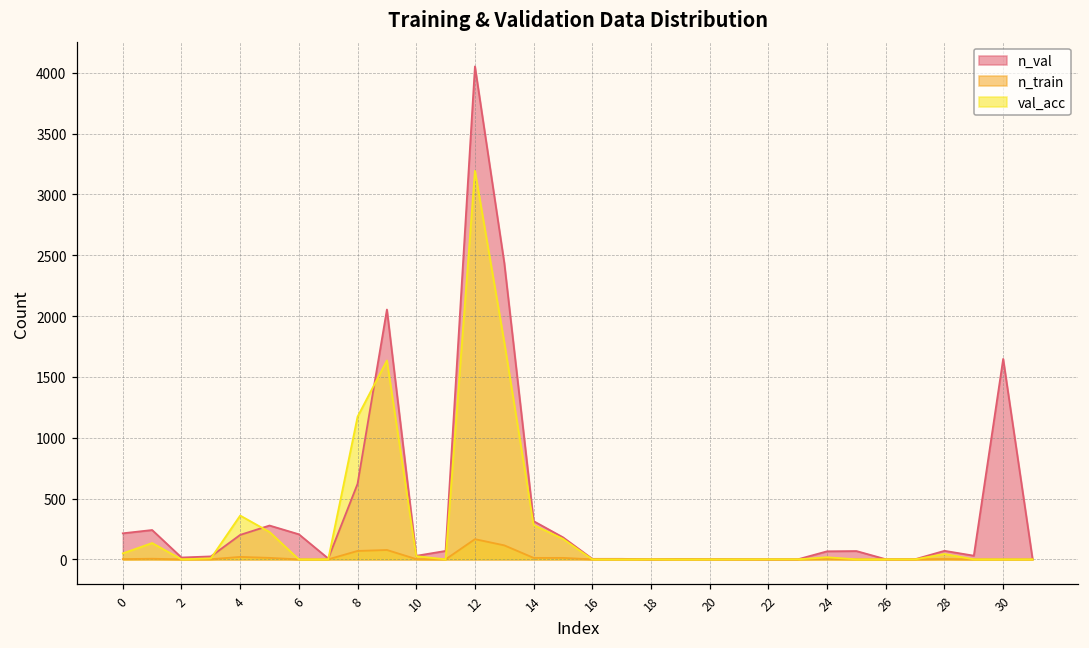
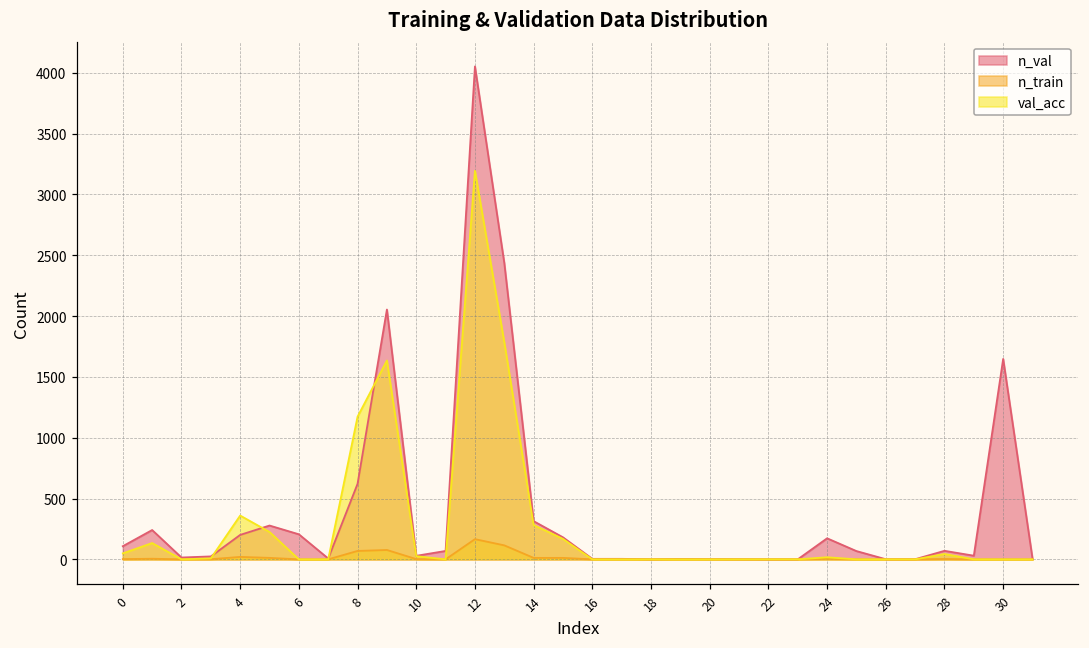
  {
    "n_val": {
-     "0": 210,
+     "0": 110,
      "4": 200,
      "6": 210,
      "8": 620,
      "12": 4050,
      "14": 310,
-     "24": 70,
+     "24": 170,
      "28": 70,
      "30": 1650
    }
  }
